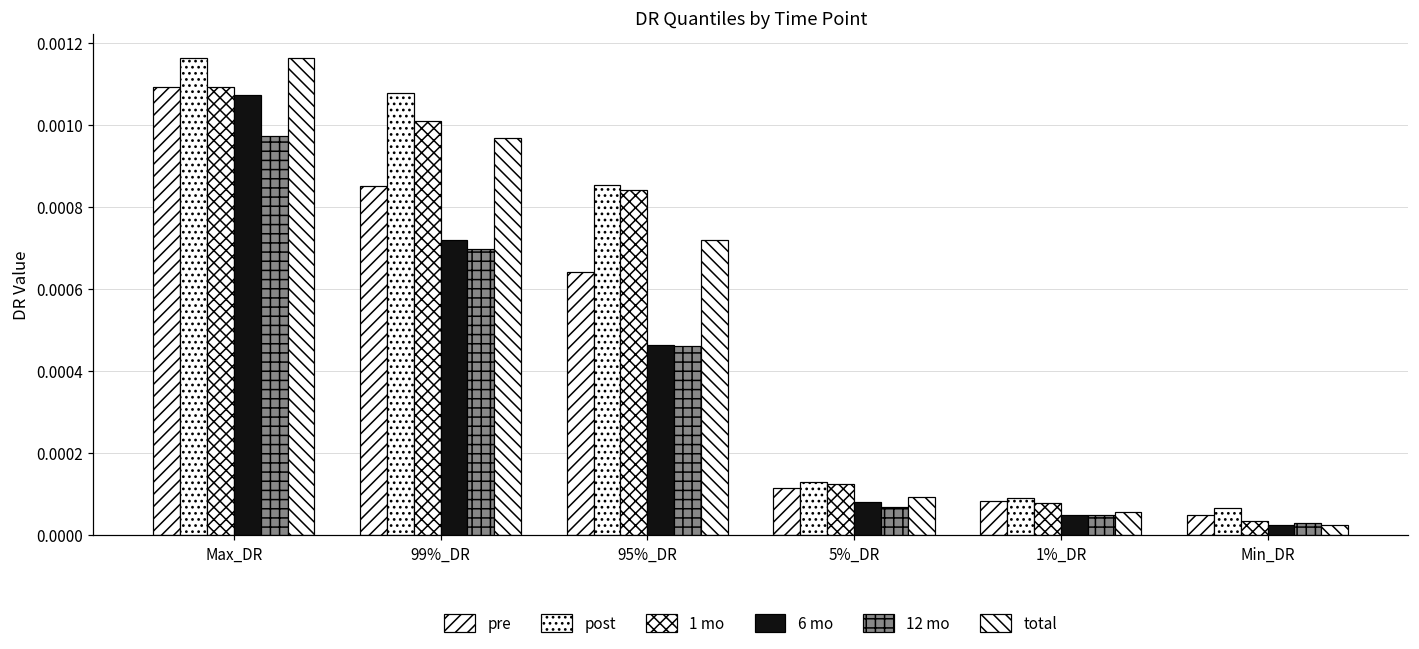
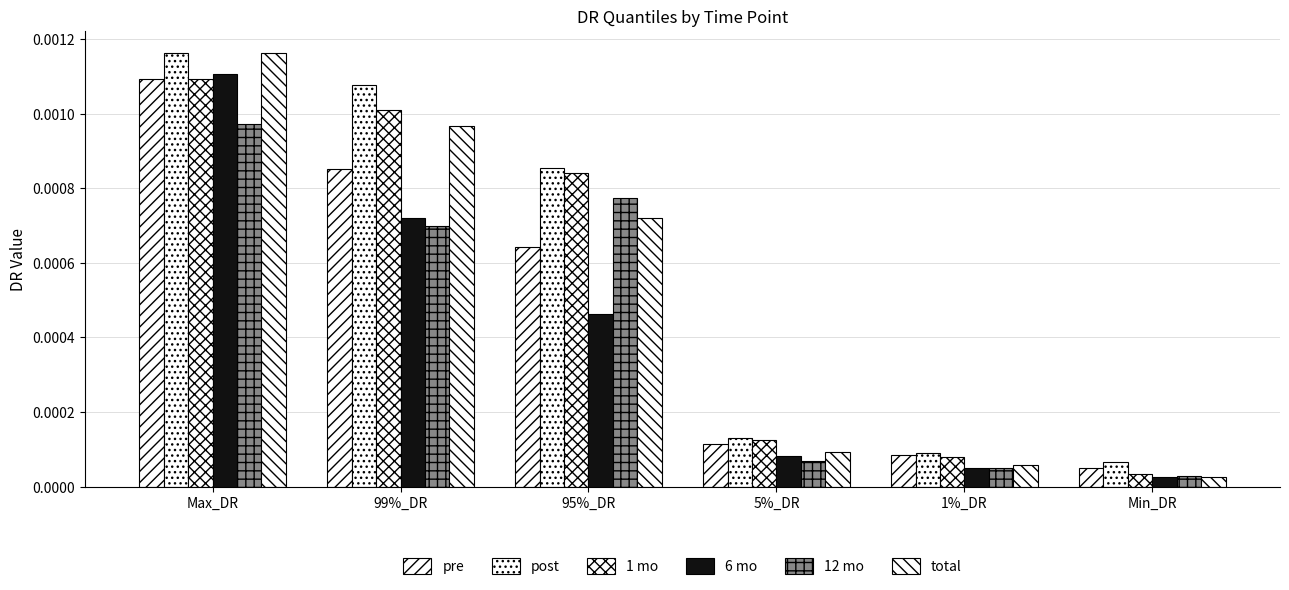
  {
    "6 mo": {
-     "Max_DR": 0.00107,
+     "Max_DR": 0.00111,
      "99%_DR": 0.00072,
      "95%_DR": 0.00046,
      "5%_DR": 0.00008,
      "1%_DR": 0.00005,
      "Min_DR": 0.00003
    },
    "12 mo": {
      "Max_DR": 0.00097,
      "99%_DR": 0.00070,
-     "95%_DR": 0.00046,
+     "95%_DR": 0.00077,
      "5%_DR": 0.00007,
      "1%_DR": 0.00005,
      "Min_DR": 0.00003
    }
  }
